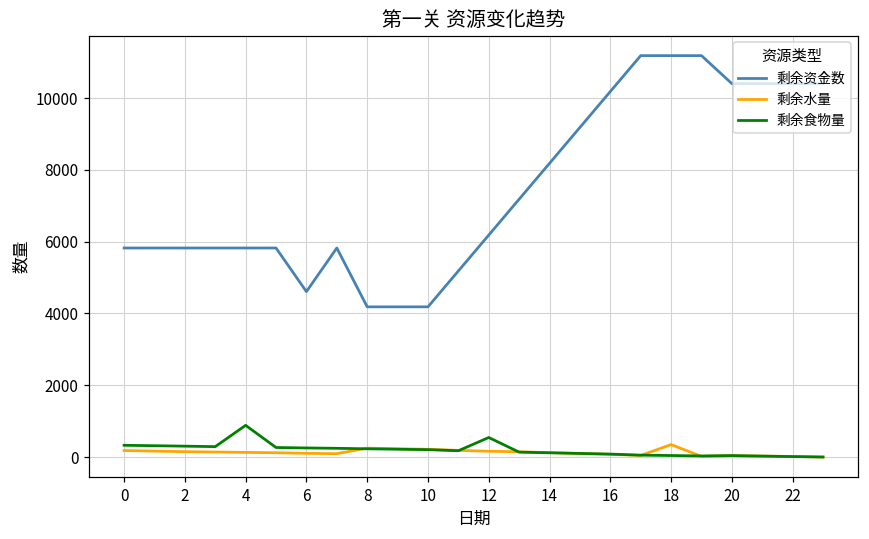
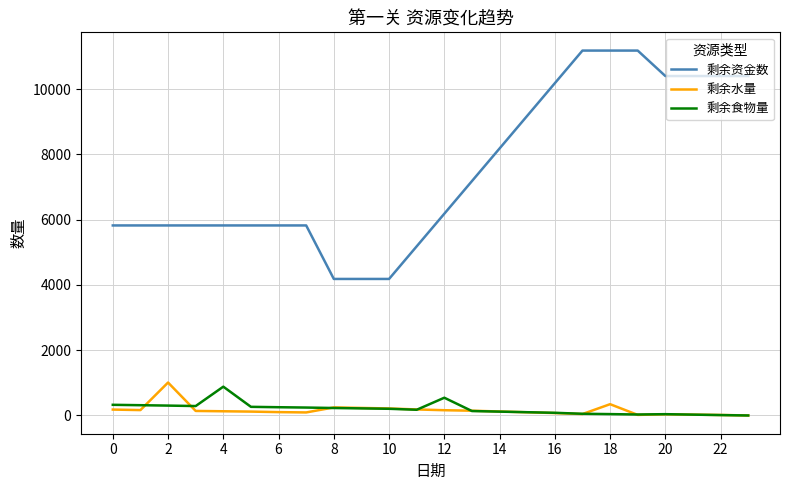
  {
    "剩余资金数": {
      "0": 5800,
      "2": 5800,
      "4": 5800,
-     "6": 4600,
+     "6": 5800,
      "8": 4200,
      "10": 4200,
      "12": 6200,
      "14": 8200,
      "16": 10200,
      "18": 11200,
      "20": 10400
    },
    "剩余水量": {
      "0": 200,
-     "2": 100,
+     "2": 1000,
      "4": 100,
      "6": 100,
      "12": 200,
      "18": 300
    },
    "剩余食物量": {
      "0": 300,
      "2": 300,
      "4": 900,
      "6": 300,
      "12": 500,
      "18": 0
    }
  }
